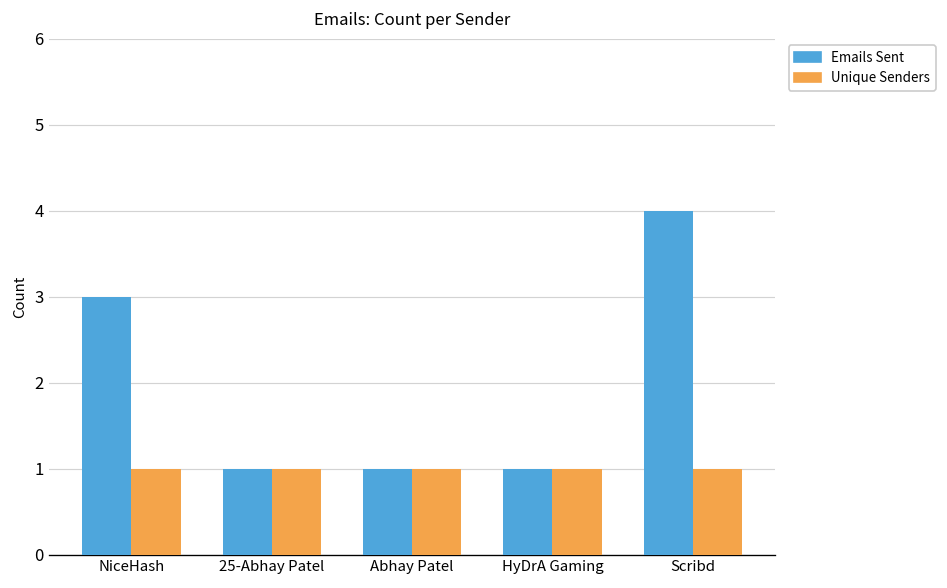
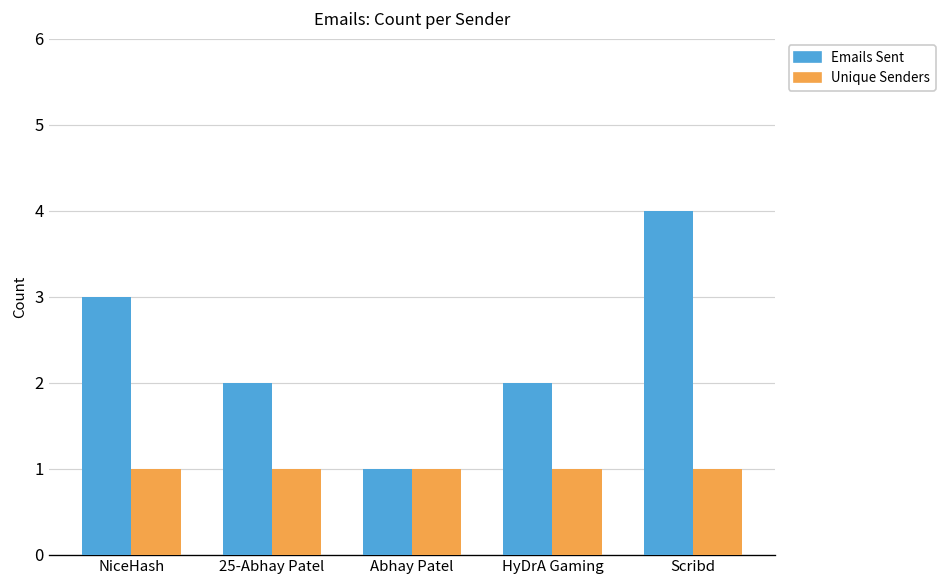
  {
    "Emails Sent": {
      "NiceHash": 3,
-     "25-Abhay Patel": 1,
+     "25-Abhay Patel": 2,
      "Abhay Patel": 1,
-     "HyDrA Gaming": 1,
+     "HyDrA Gaming": 2,
      "Scribd": 4
    },
    "Unique Senders": {
      "NiceHash": 1,
      "25-Abhay Patel": 1,
      "Abhay Patel": 1,
      "HyDrA Gaming": 1,
      "Scribd": 1
    }
  }
